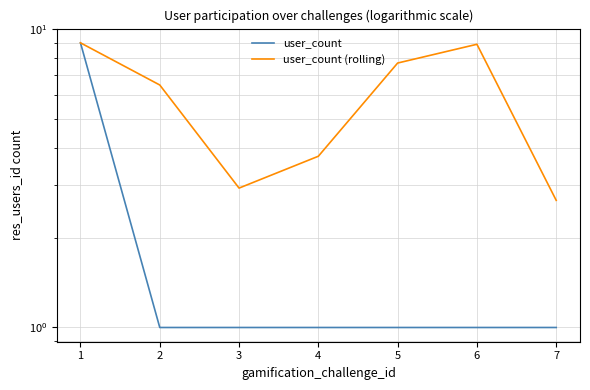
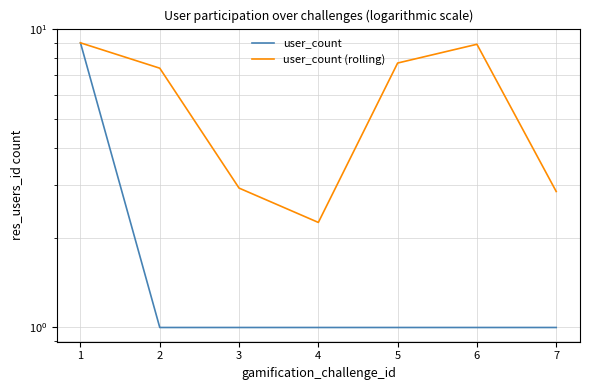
  {
    "user_count": {
      "2": 1.0,
      "3": 1.0,
      "4": 1.0,
      "5": 1.0,
      "6": 1.0,
      "7": 1.0
    },
    "user_count (rolling)": {
-     "2": 6.5,
+     "2": 7.4,
      "3": 2.9,
-     "4": 3.8,
+     "4": 2.3,
      "5": 7.7,
      "6": 8.9,
-     "7": 2.7
+     "7": 2.9
    }
  }
